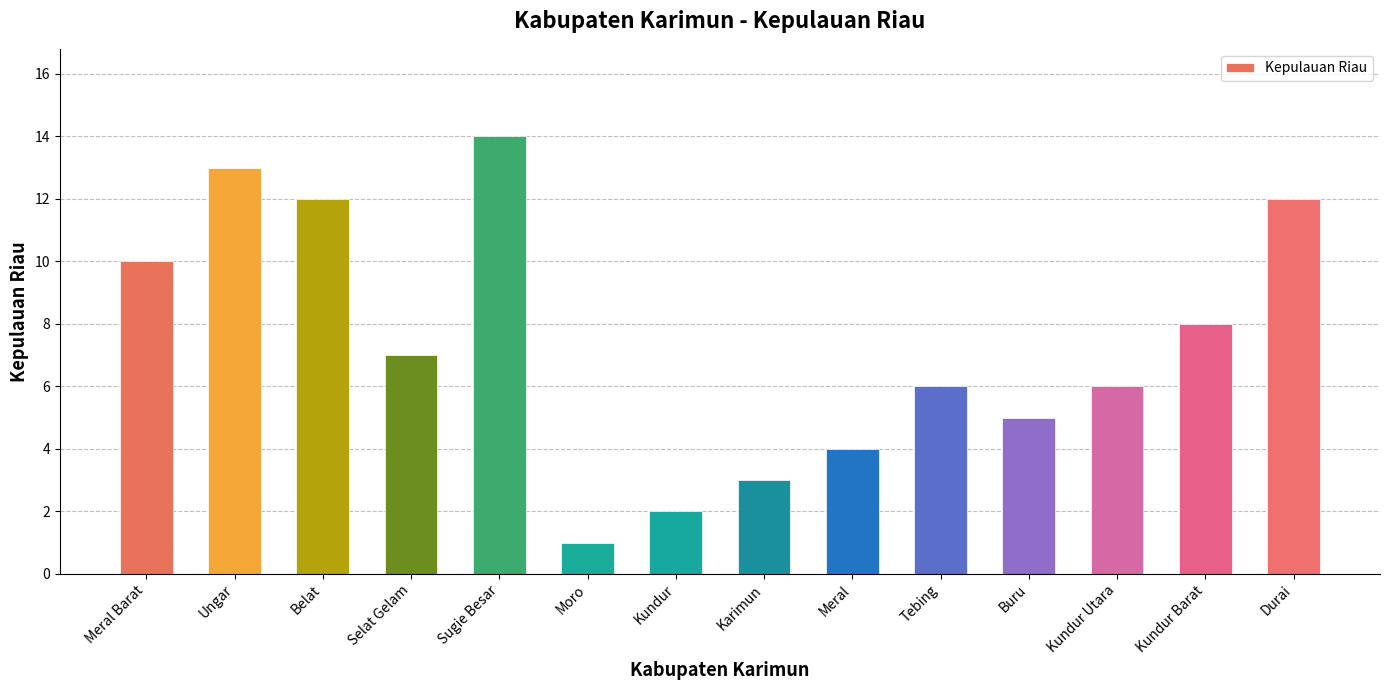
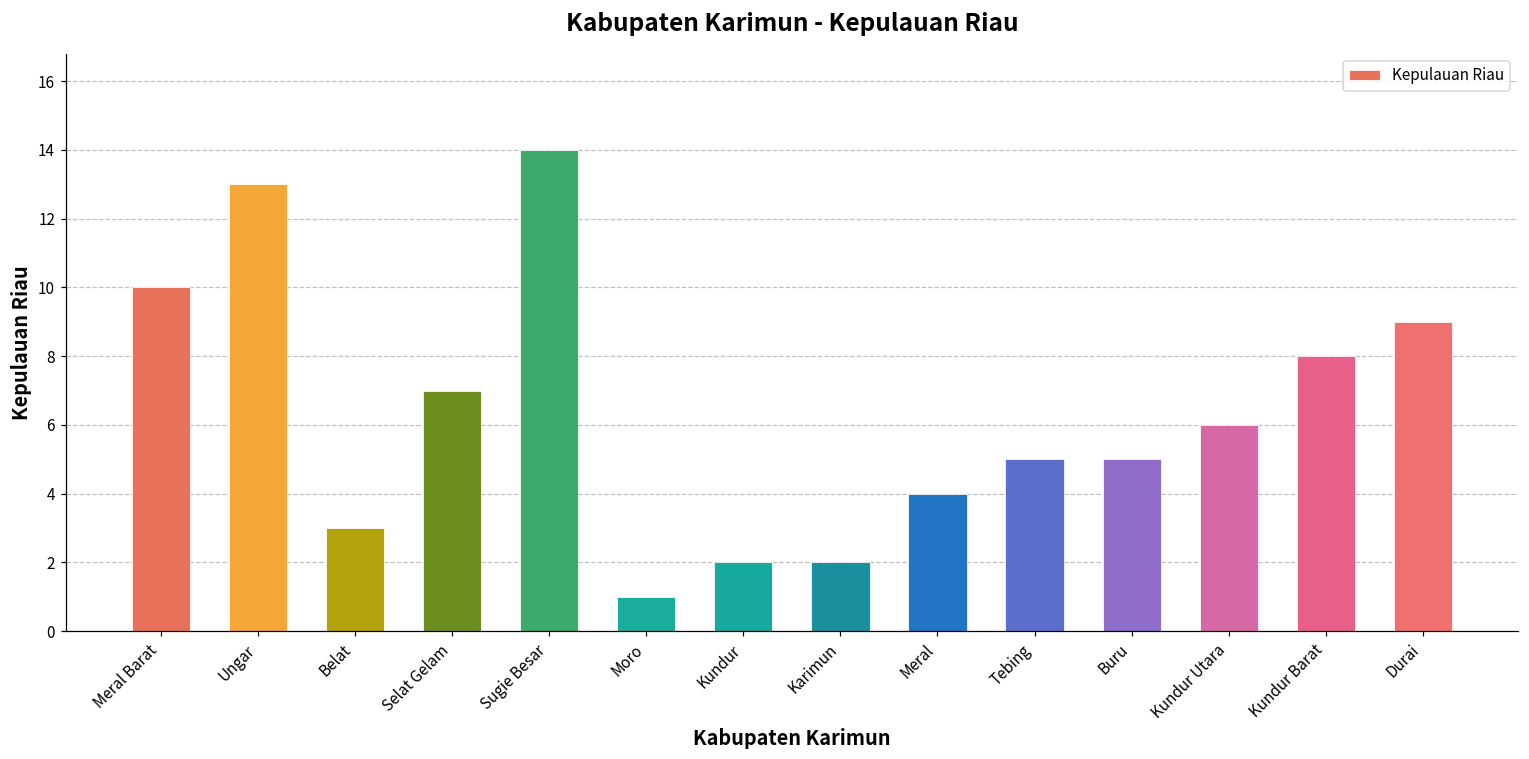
  {
    "Meral Barat": 10,
    "Ungar": 13,
-   "Belat": 12,
+   "Belat": 3,
    "Selat Gelam": 7,
    "Sugie Besar": 14,
    "Moro": 1,
    "Kundur": 2,
-   "Karimun": 3,
+   "Karimun": 2,
    "Meral": 4,
-   "Tebing": 6,
+   "Tebing": 5,
    "Buru": 5,
    "Kundur Utara": 6,
    "Kundur Barat": 8,
-   "Durai": 12
+   "Durai": 9
  }
